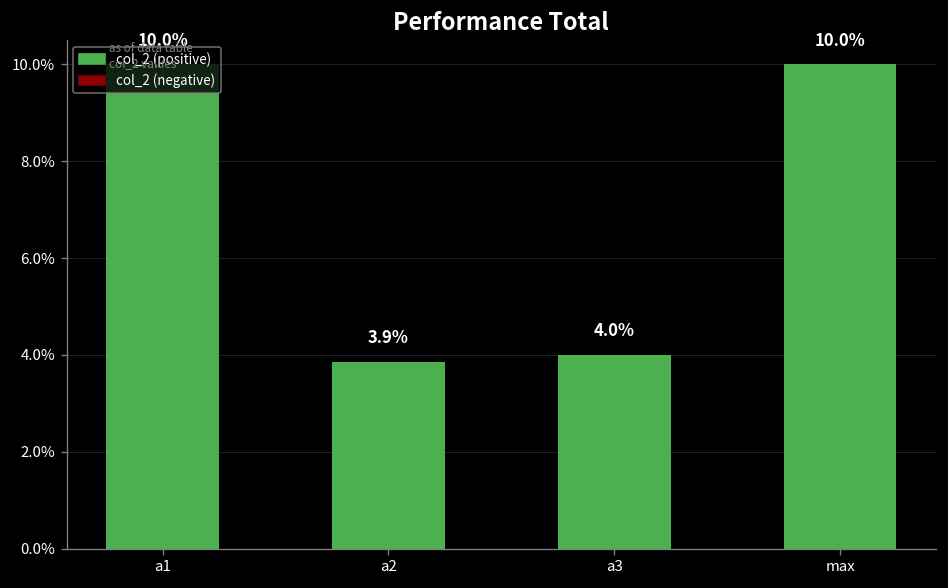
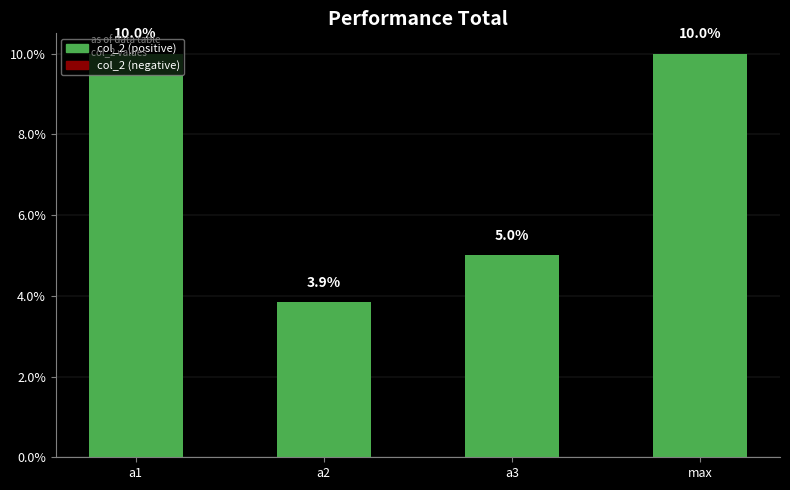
  {
    "a2": "3.9%",
-   "a3": "4.0%",
+   "a3": "5.0%",
    "max": "10.0%"
  }
